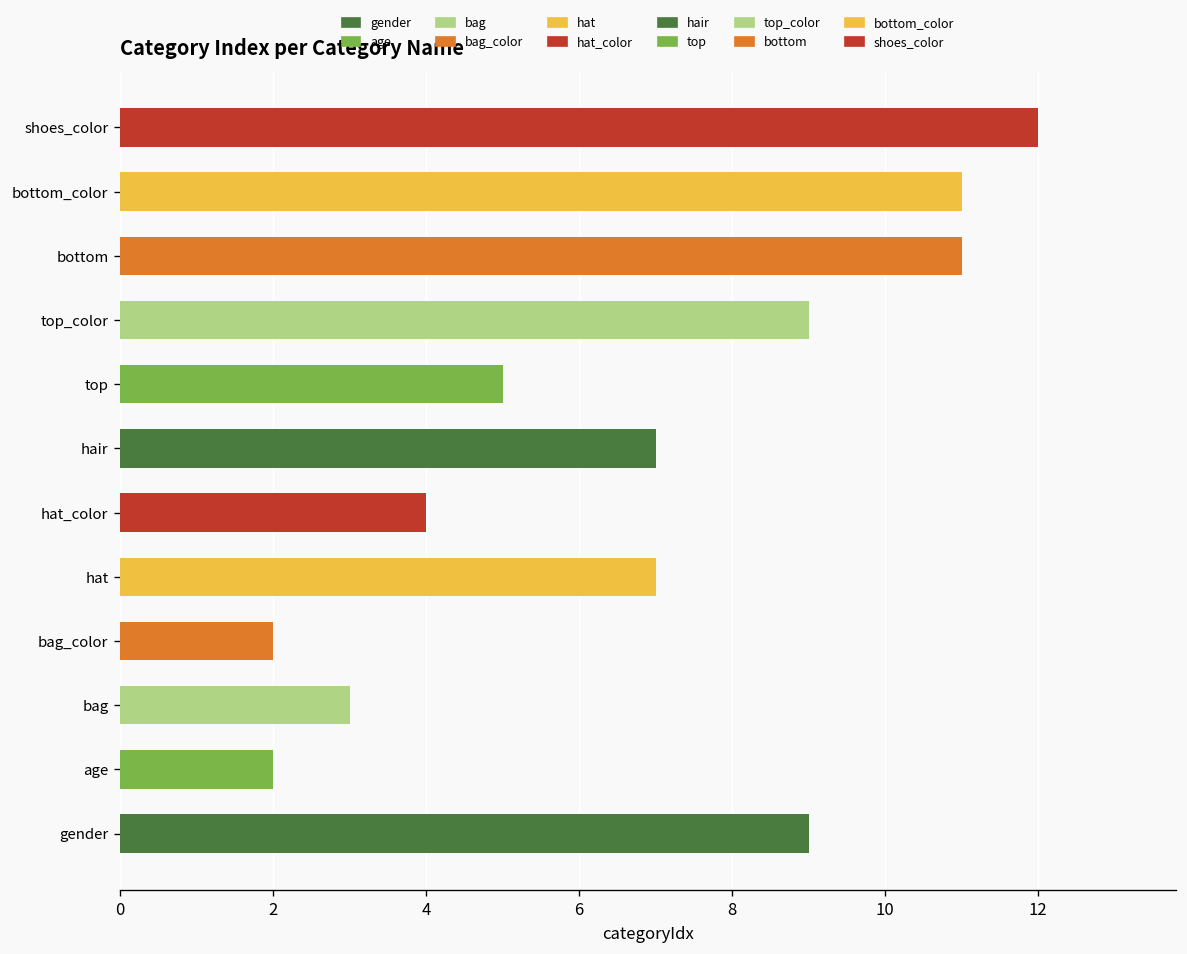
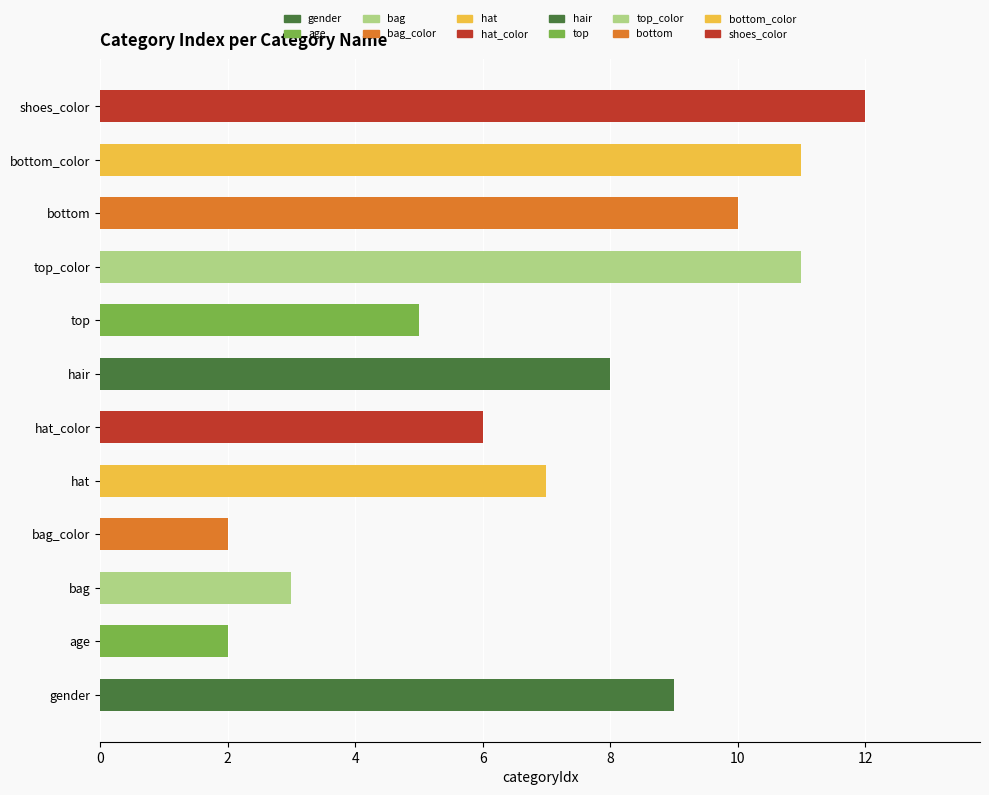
  {
    "shoes_color": 12,
    "bottom_color": 11,
-   "bottom": 11,
-   "top_color": 9,
+   "bottom": 10,
+   "top_color": 11,
    "top": 5,
-   "hair": 7,
-   "hat_color": 4,
+   "hair": 8,
+   "hat_color": 6,
    "hat": 7,
    "bag_color": 2,
    "bag": 3,
    "age": 2,
    "gender": 9
  }
